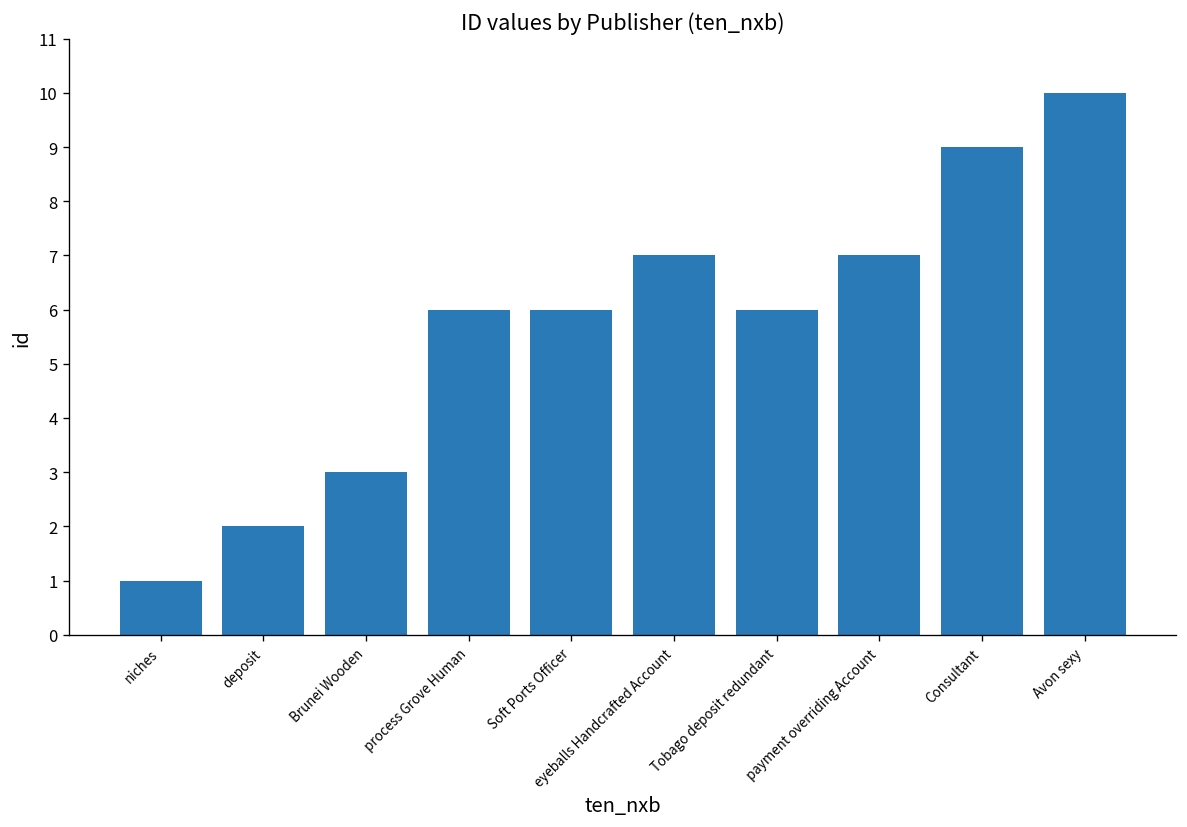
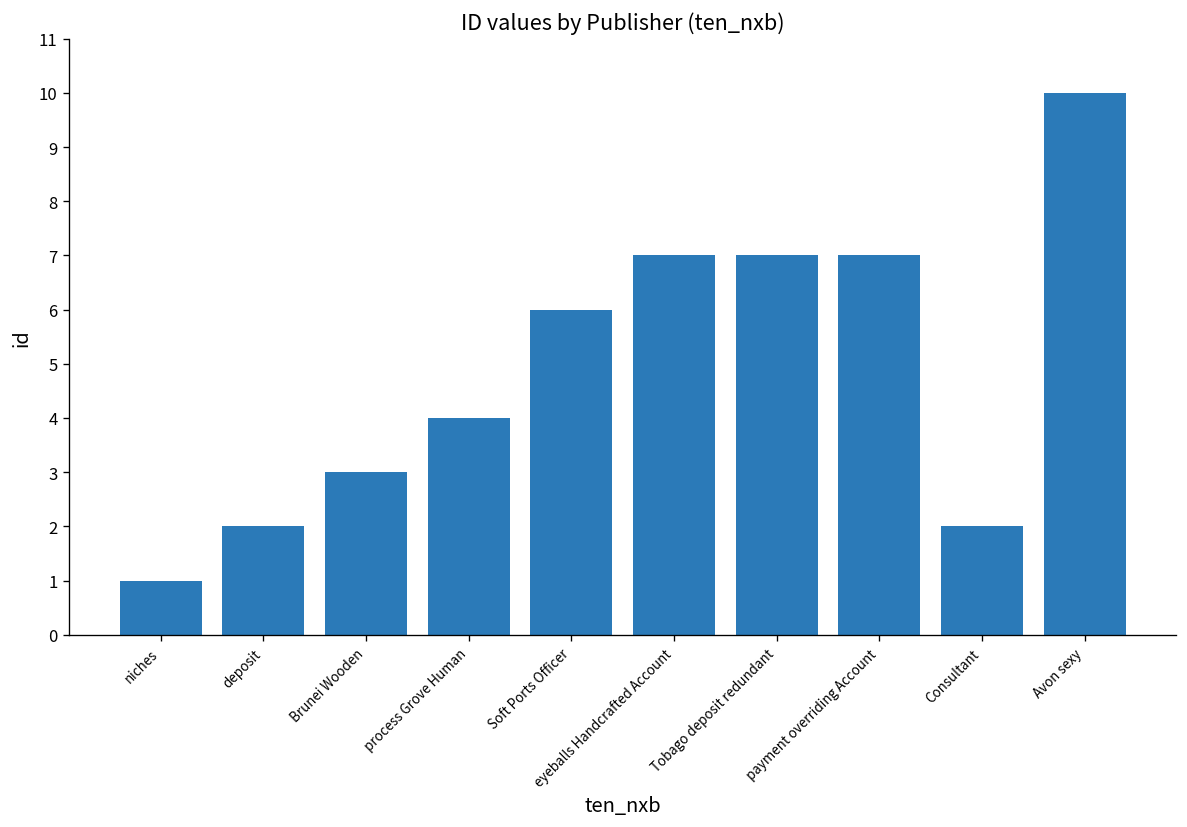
  {
    "niches": 1,
    "deposit": 2,
    "Brunei Wooden": 3,
-   "process Grove Human": 6,
+   "process Grove Human": 4,
    "Soft Ports Officer": 6,
    "eyeballs Handcrafted Account": 7,
-   "Tobago deposit redundant": 6,
+   "Tobago deposit redundant": 7,
    "payment overriding Account": 7,
-   "Consultant": 9,
+   "Consultant": 2,
    "Avon sexy": 10
  }
